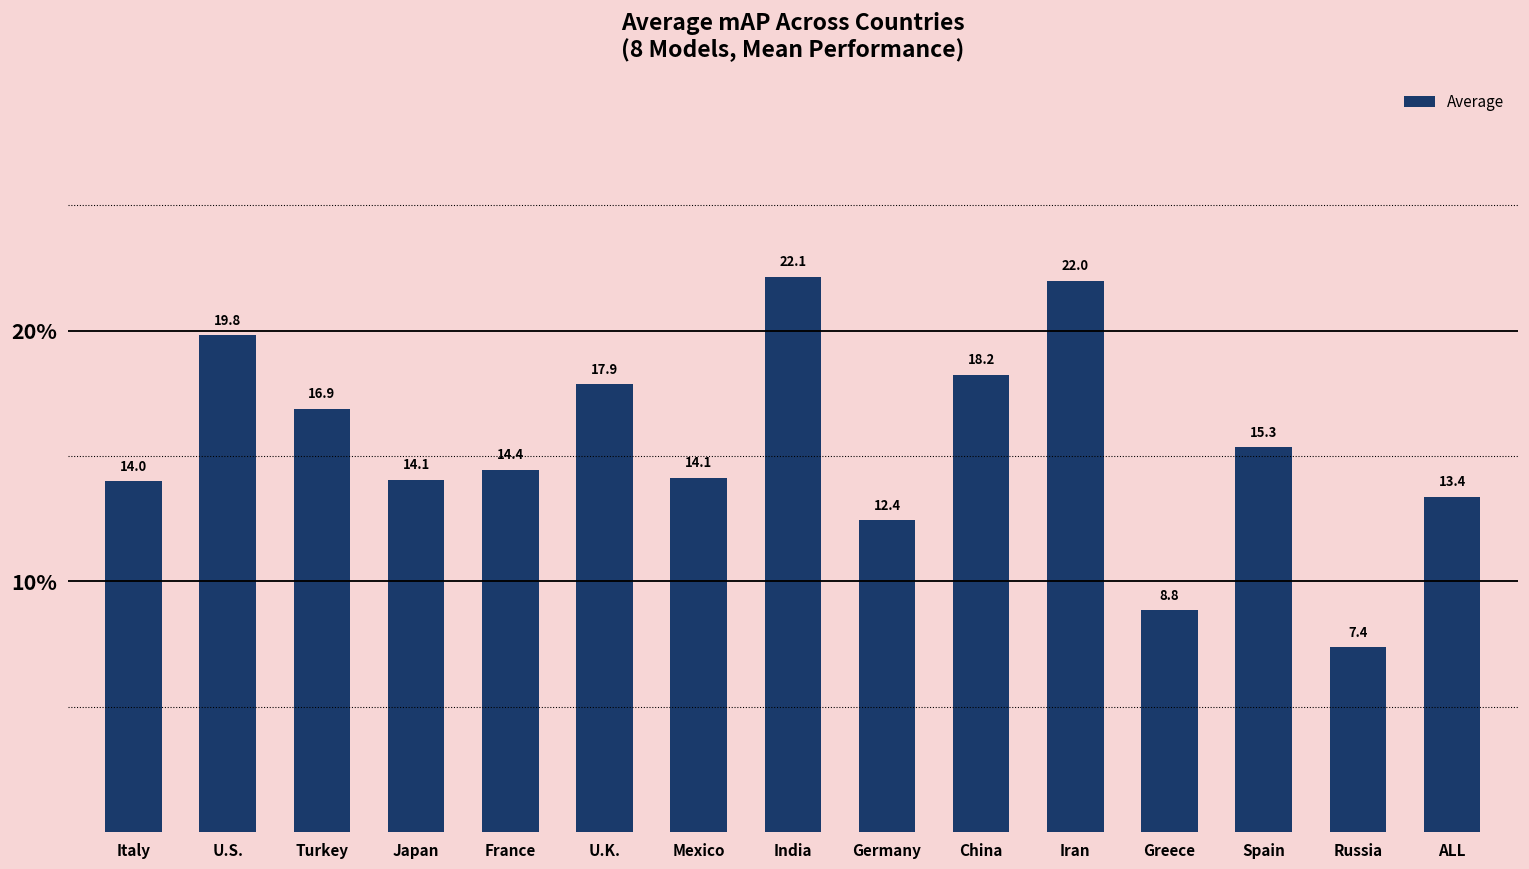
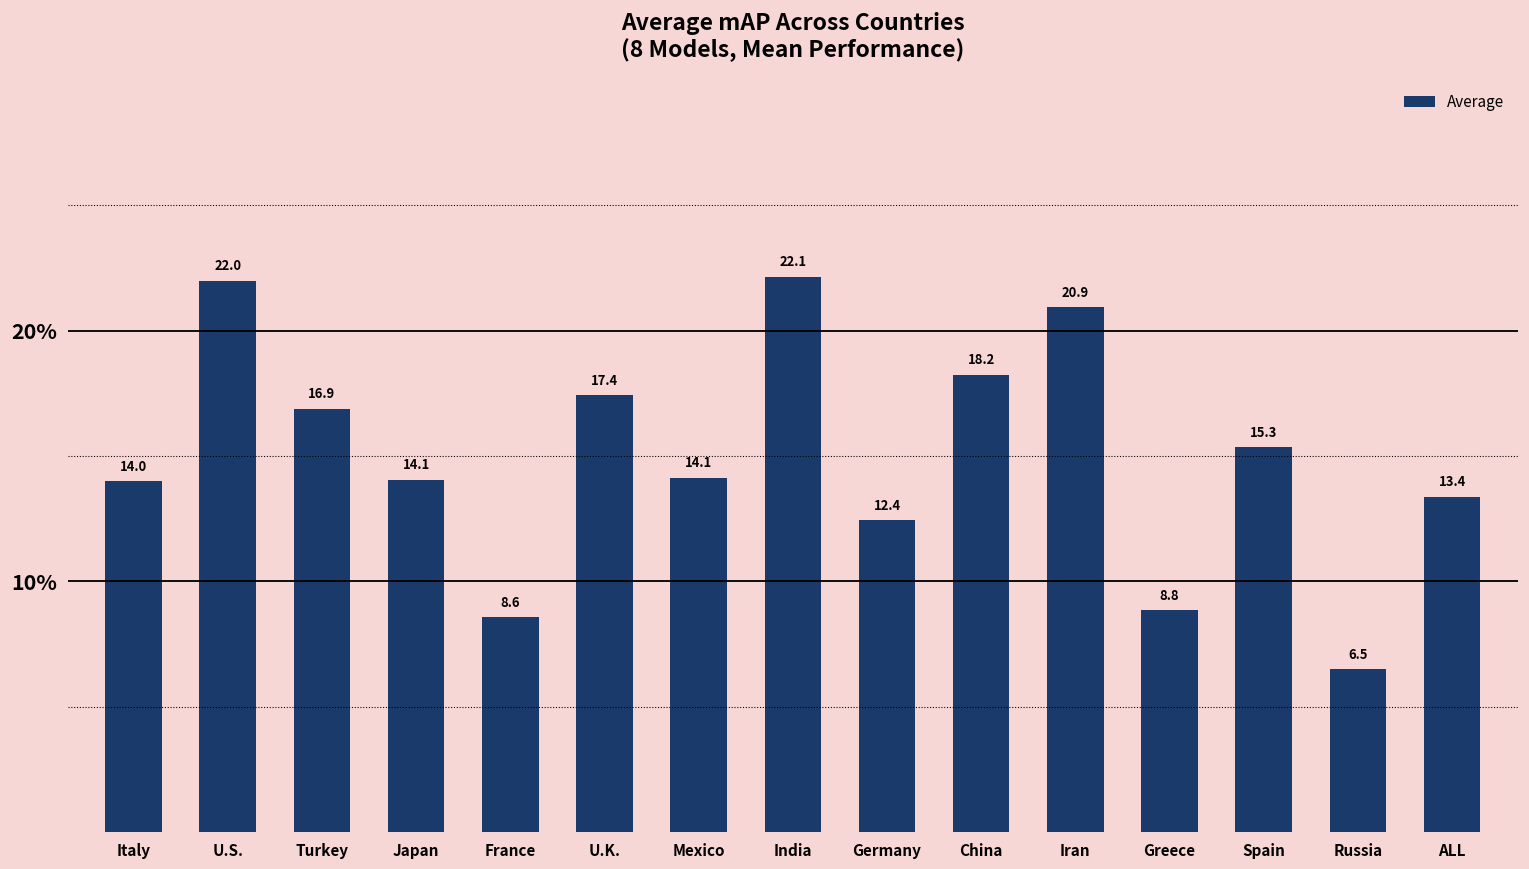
  {
    "Italy": 14.0,
-   "U.S.": 19.8,
+   "U.S.": 22.0,
    "Turkey": 16.9,
    "Japan": 14.1,
-   "France": 14.4,
-   "U.K.": 17.9,
+   "France": 8.6,
+   "U.K.": 17.4,
    "Mexico": 14.1,
    "India": 22.1,
    "Germany": 12.4,
    "China": 18.2,
-   "Iran": 22.0,
+   "Iran": 20.9,
    "Greece": 8.8,
    "Spain": 15.3,
-   "Russia": 7.4,
+   "Russia": 6.5,
    "ALL": 13.4
  }
